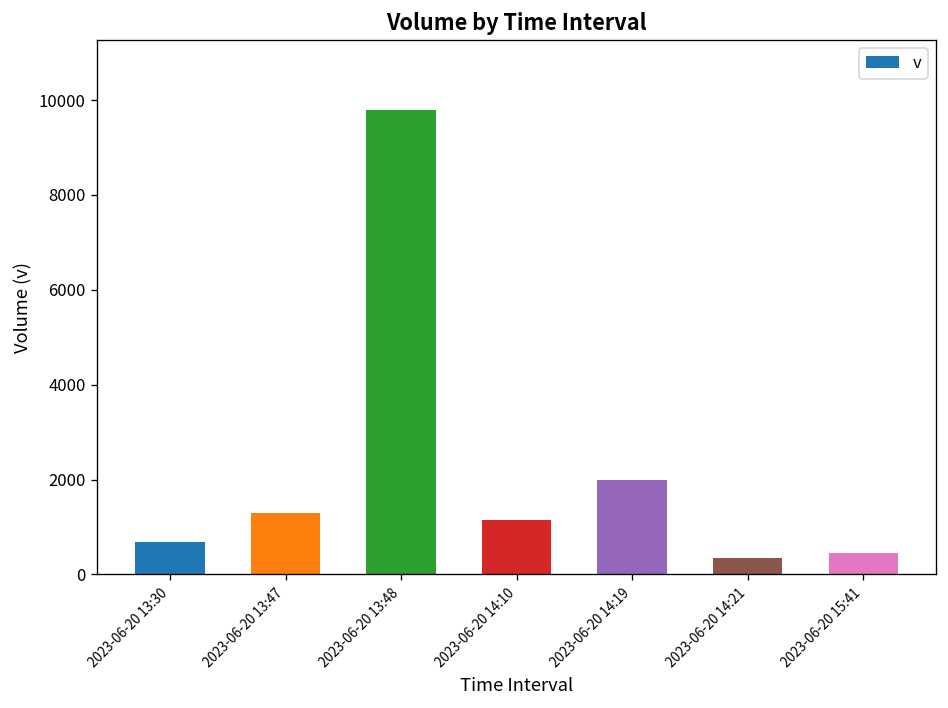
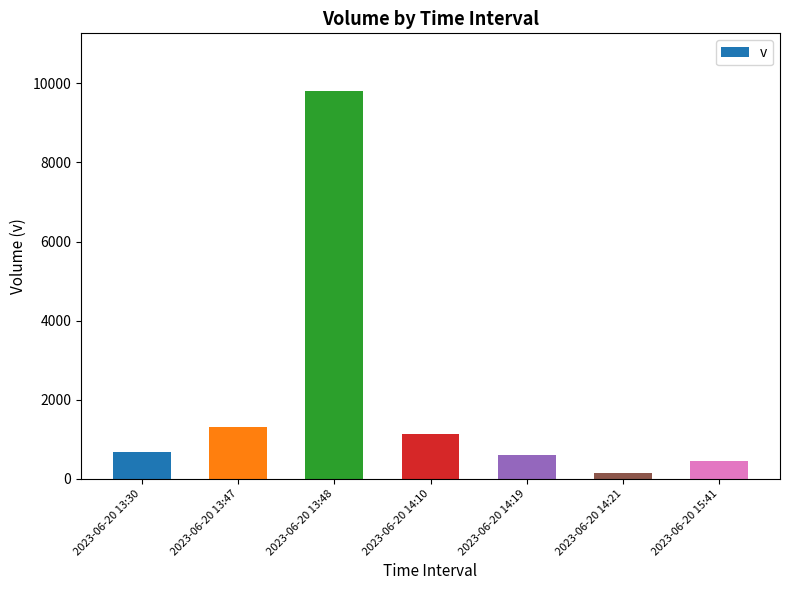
  {
    "2023-06-20 13:30": 700,
    "2023-06-20 13:47": 1300,
    "2023-06-20 13:48": 9800,
    "2023-06-20 14:10": 1100,
-   "2023-06-20 14:19": 2000,
-   "2023-06-20 14:21": 400,
+   "2023-06-20 14:19": 600,
+   "2023-06-20 14:21": 200,
    "2023-06-20 15:41": 400
  }
